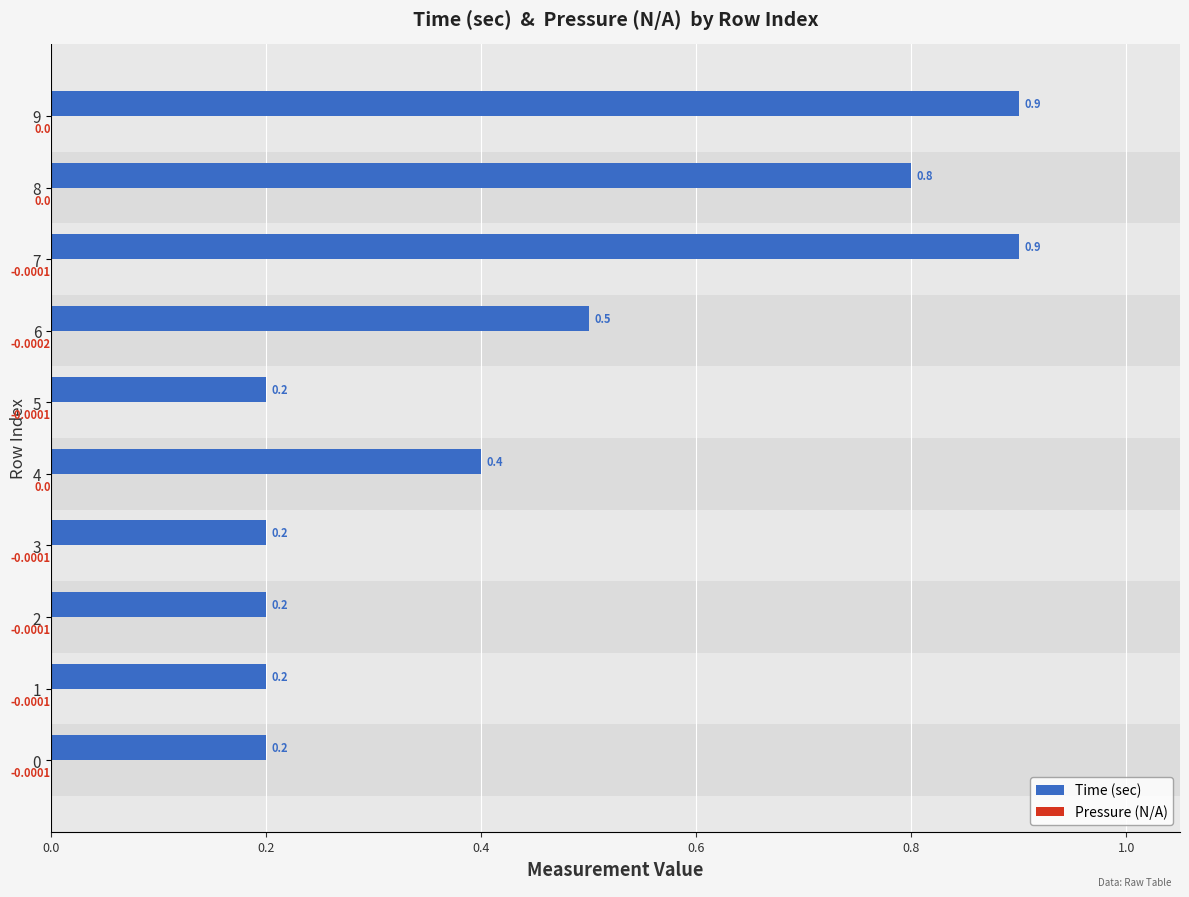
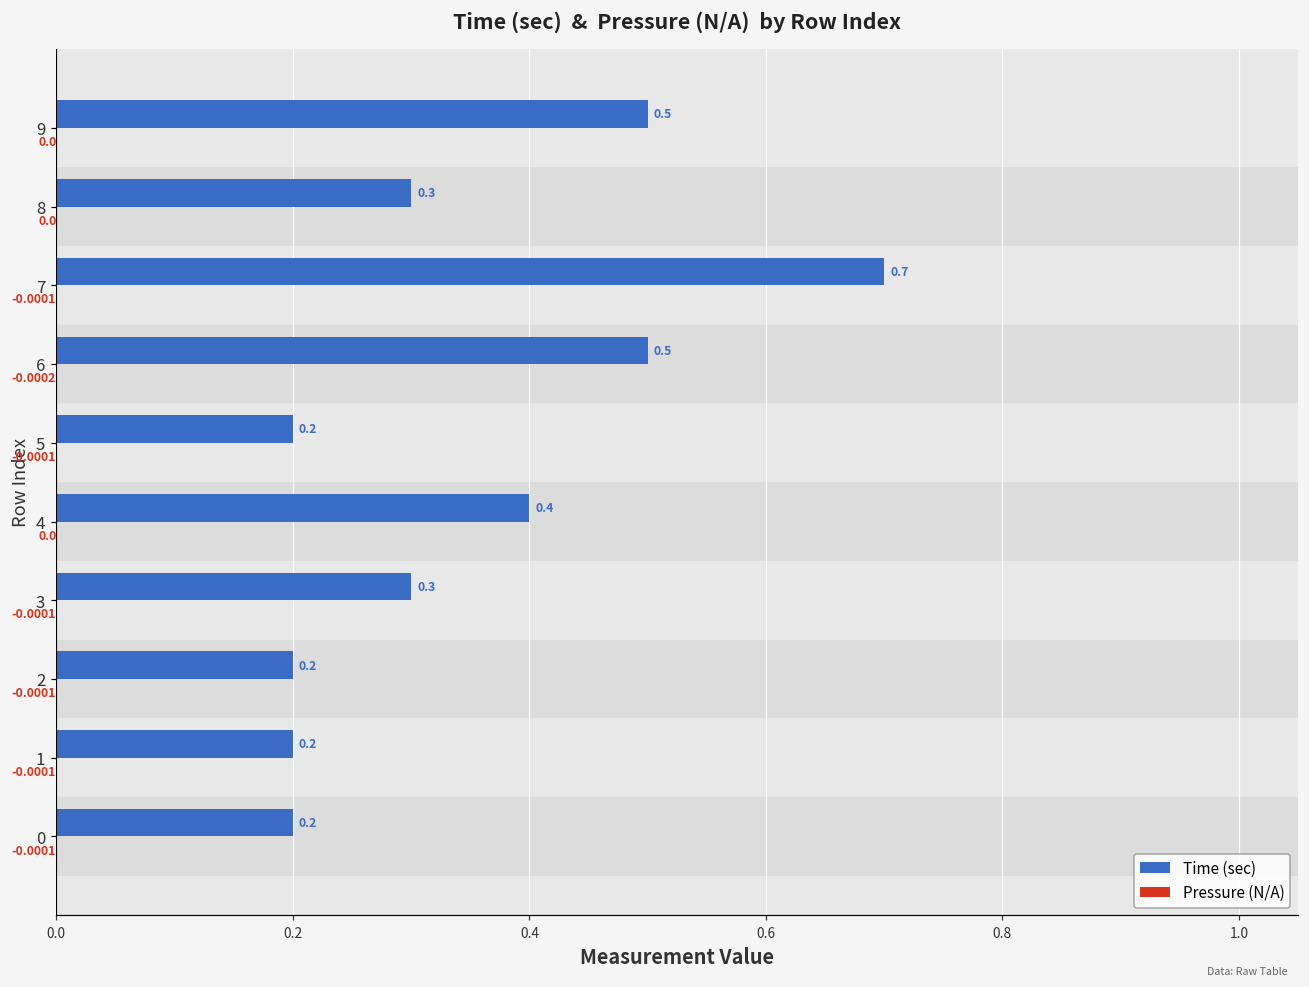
  {
    "Time (sec)": {
-     "9": 0.9,
-     "8": 0.8,
-     "7": 0.9,
-     "3": 0.2
+     "9": 0.5,
+     "8": 0.3,
+     "7": 0.7,
+     "3": 0.3
    },
    "Pressure (N/A)": {
      "9": 0.0,
      "8": 0.0,
      "7": -0.0001,
      "6": -0.0002,
      "5": -0.0001,
      "4": 0.0,
      "3": -0.0001,
      "2": -0.0001,
      "1": -0.0001,
      "0": -0.0001
    }
  }
